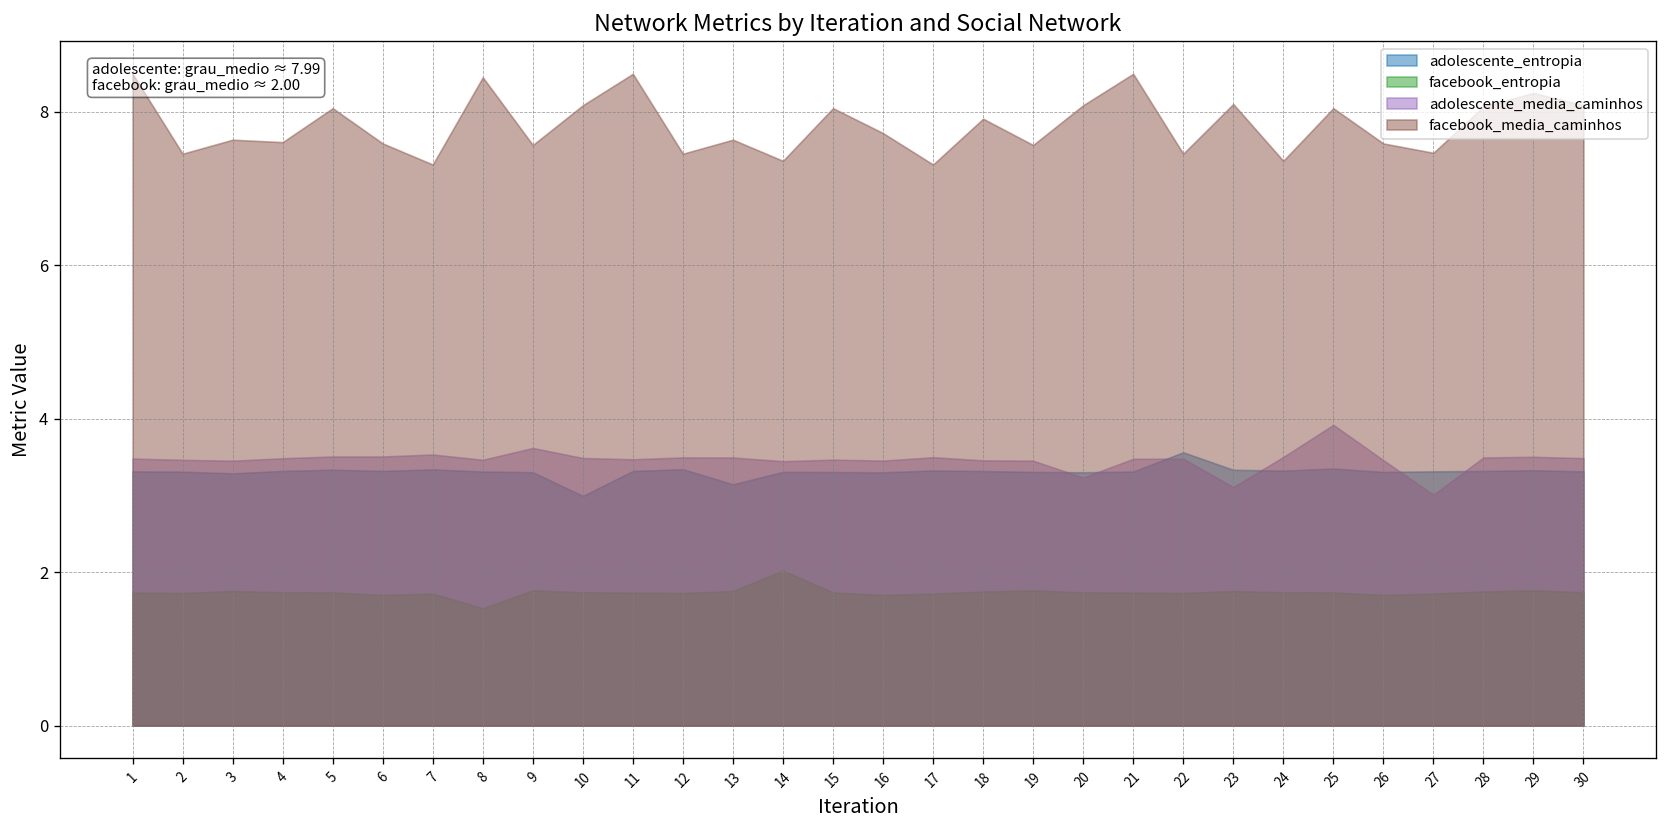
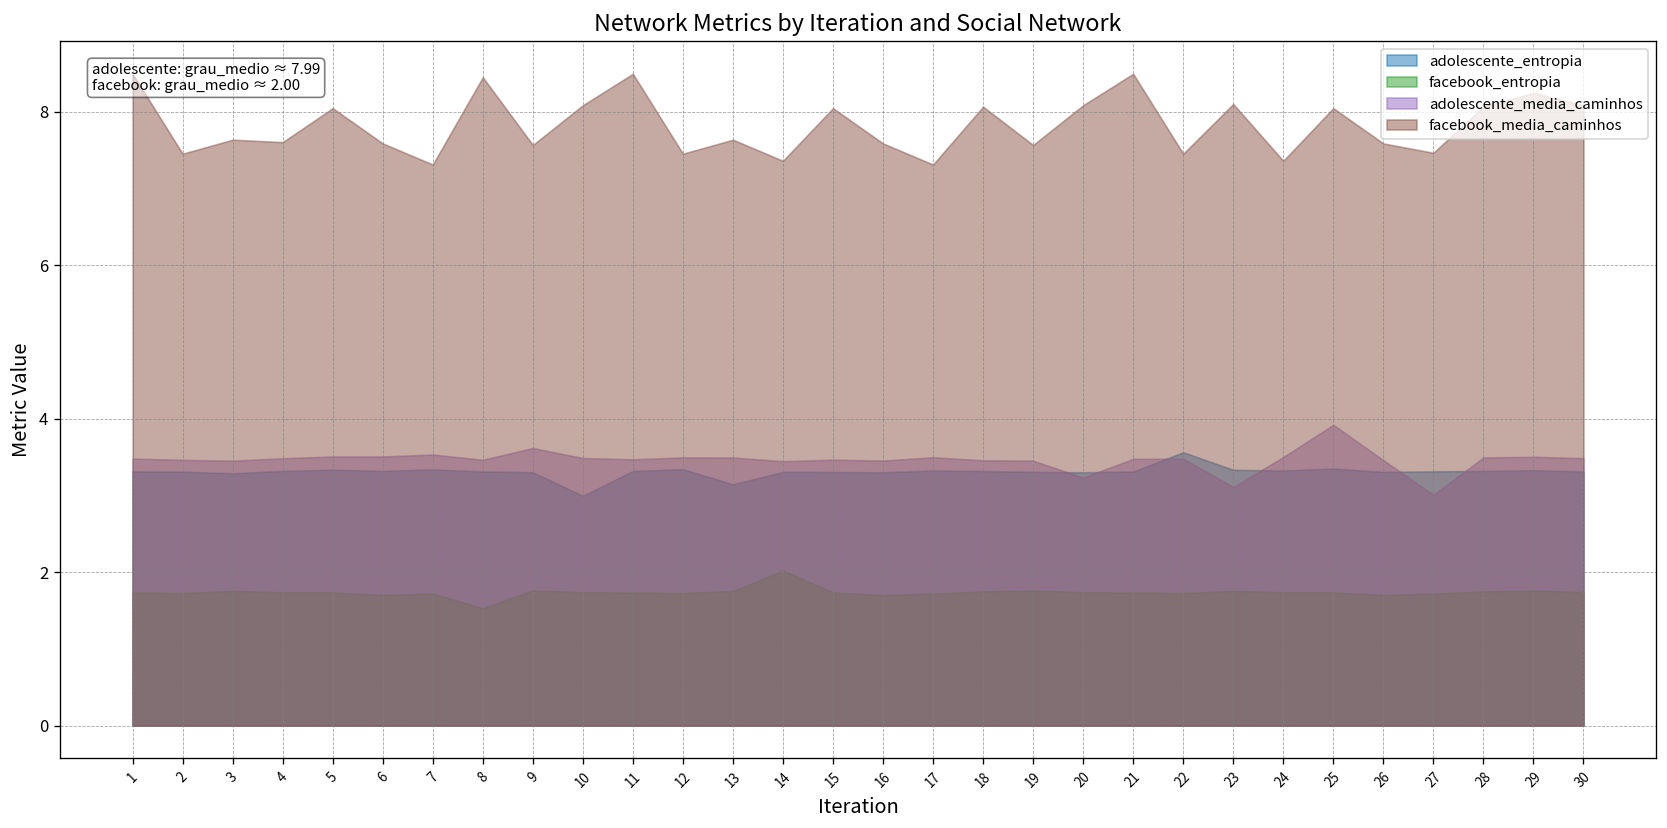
  {
    "adolescente_entropia": {
      "1": 3.3,
      "2": 3.3,
      "3": 3.3,
      "4": 3.3,
      "5": 3.3,
      "6": 3.3,
      "7": 3.3,
      "8": 3.3,
      "9": 3.3,
      "10": 3.0,
      "11": 3.3,
      "12": 3.3,
      "13": 3.1,
      "14": 3.3,
      "15": 3.3,
      "16": 3.3,
      "17": 3.3,
      "18": 3.3,
      "19": 3.3,
      "20": 3.3,
      "21": 3.3,
      "22": 3.6,
      "23": 3.3,
      "24": 3.3,
      "25": 3.4,
      "26": 3.3,
      "27": 3.3,
      "28": 3.3,
      "29": 3.3,
      "30": 3.3
    },
    "facebook_entropia": {
      "1": 1.7,
      "2": 1.7,
      "3": 1.8,
      "4": 1.7,
      "5": 1.7,
      "6": 1.7,
      "7": 1.7,
      "8": 1.5,
      "9": 1.8,
      "10": 1.7,
      "11": 1.7,
      "12": 1.7,
      "13": 1.8,
      "14": 2.0,
      "15": 1.7,
      "16": 1.7,
      "17": 1.7,
      "18": 1.7,
      "19": 1.8,
      "20": 1.7,
      "21": 1.7,
      "22": 1.7,
      "23": 1.8,
      "24": 1.7,
      "25": 1.7,
      "26": 1.7,
      "27": 1.7,
      "28": 1.7,
      "29": 1.8,
      "30": 1.7
    },
    "adolescente_media_caminhos": {
      "1": 3.5,
      "2": 3.5,
      "3": 3.5,
      "4": 3.5,
      "5": 3.5,
      "6": 3.5,
      "7": 3.5,
      "8": 3.5,
      "9": 3.6,
      "10": 3.5,
      "11": 3.5,
      "12": 3.5,
      "13": 3.5,
      "14": 3.4,
      "15": 3.5,
      "16": 3.5,
      "17": 3.5,
      "18": 3.5,
      "19": 3.5,
      "20": 3.2,
      "21": 3.5,
      "22": 3.5,
      "23": 3.1,
      "24": 3.5,
      "25": 3.9,
      "26": 3.5,
      "27": 3.0,
      "28": 3.5,
      "29": 3.5,
      "30": 3.5
    },
    "facebook_media_caminhos": {
      "2": 7.5,
      "3": 7.6,
      "4": 7.6,
      "5": 8.0,
      "6": 7.6,
      "7": 7.3,
      "8": 8.4,
      "9": 7.6,
      "10": 8.1,
      "11": 8.5,
      "12": 7.5,
      "13": 7.6,
      "14": 7.4,
      "15": 8.0,
-     "16": 7.7,
+     "16": 7.6,
      "17": 7.3,
-     "18": 7.9,
+     "18": 8.1,
      "19": 7.6,
      "20": 8.1,
      "21": 8.5,
      "22": 7.5,
      "23": 8.1,
      "24": 7.4,
      "25": 8.0,
      "27": 7.5
    }
  }
